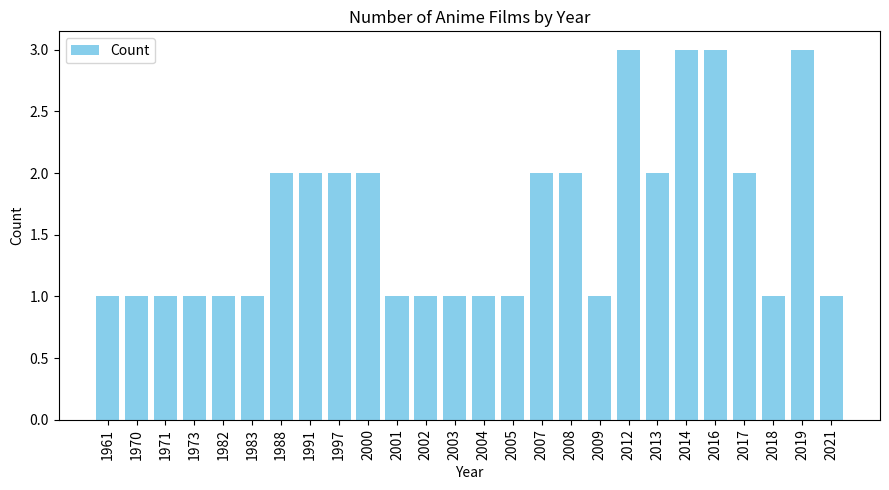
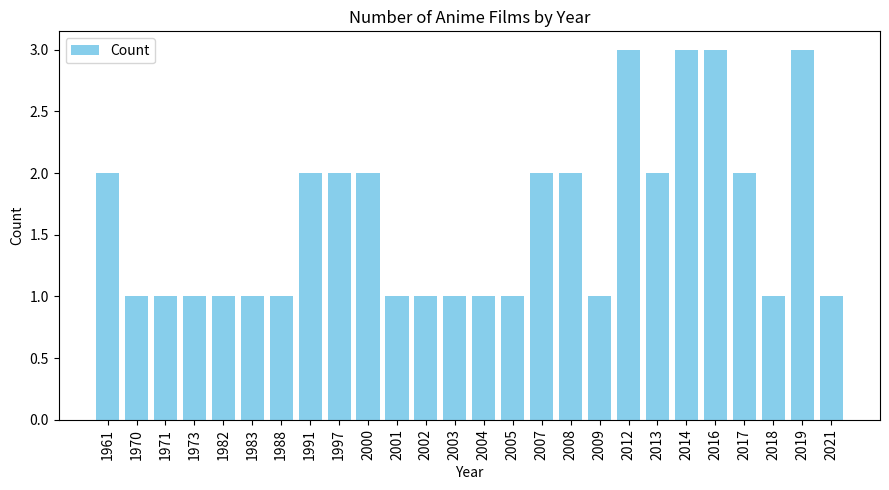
  {
-   "1961": 1,
+   "1961": 2,
    "1970": 1,
    "1971": 1,
    "1973": 1,
    "1982": 1,
    "1983": 1,
-   "1988": 2,
+   "1988": 1,
    "1991": 2,
    "1997": 2,
    "2000": 2,
    "2001": 1,
    "2002": 1,
    "2003": 1,
    "2004": 1,
    "2005": 1,
    "2007": 2,
    "2008": 2,
    "2009": 1,
    "2012": 3,
    "2013": 2,
    "2014": 3,
    "2016": 3,
    "2017": 2,
    "2018": 1,
    "2019": 3,
    "2021": 1
  }
